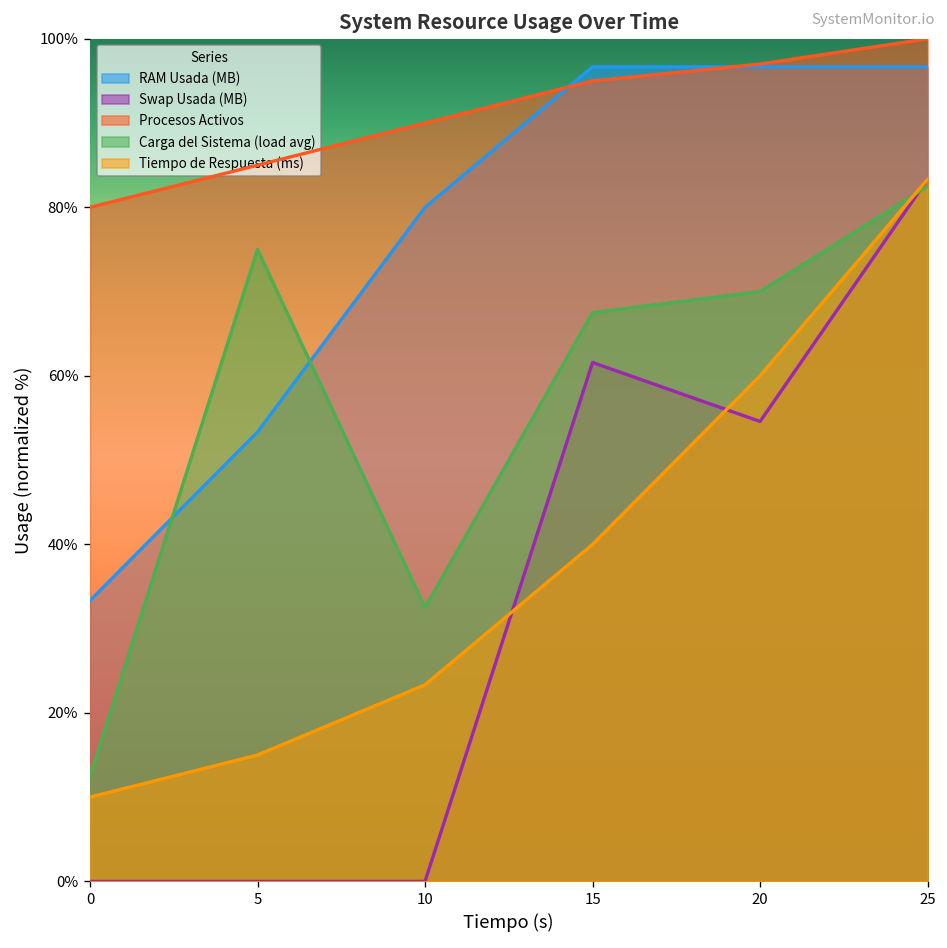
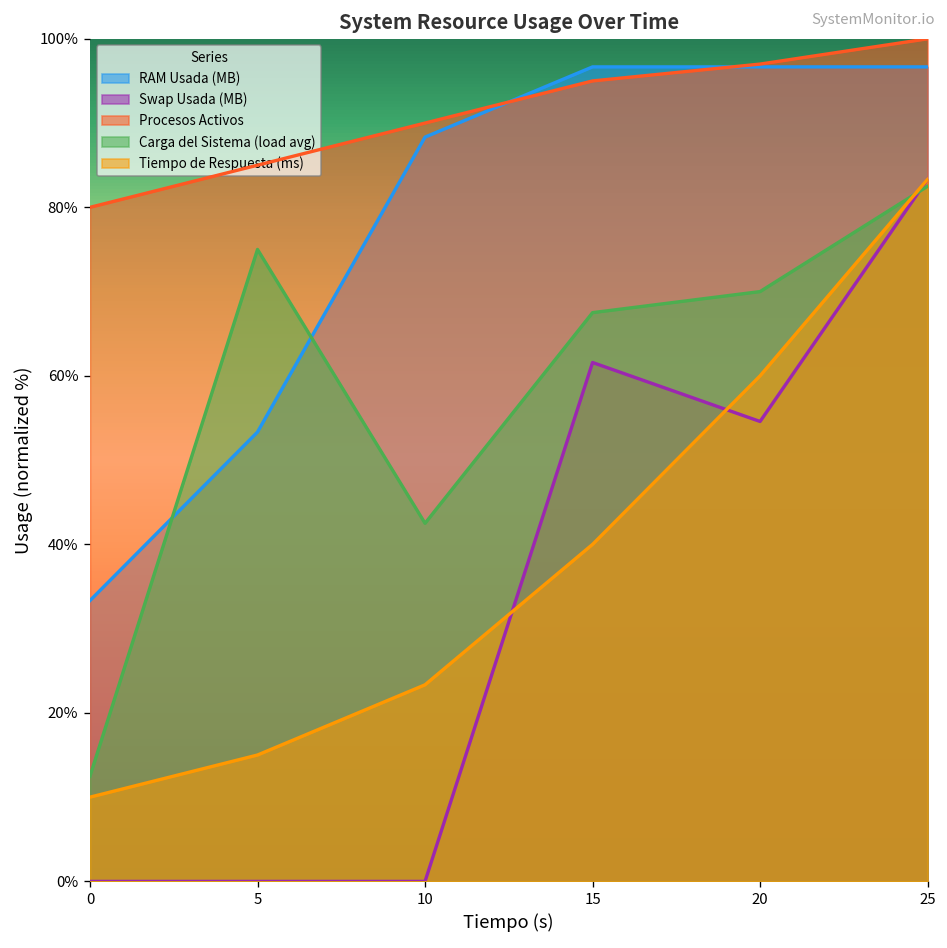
  {
    "RAM Usada (MB)": {
      "0": "33%",
      "5": "53%",
-     "10": "80%",
+     "10": "88%",
      "15": "97%",
      "25": "97%"
    },
    "Swap Usada (MB)": {
      "0": "0%",
      "5": "0%",
      "10": "0%",
      "15": "62%",
      "20": "55%"
    },
    "Carga del Sistema (load avg)": {
      "0": "13%",
      "5": "75%",
-     "10": "33%",
+     "10": "43%",
      "15": "68%",
      "20": "70%",
      "25": "83%"
    }
  }
